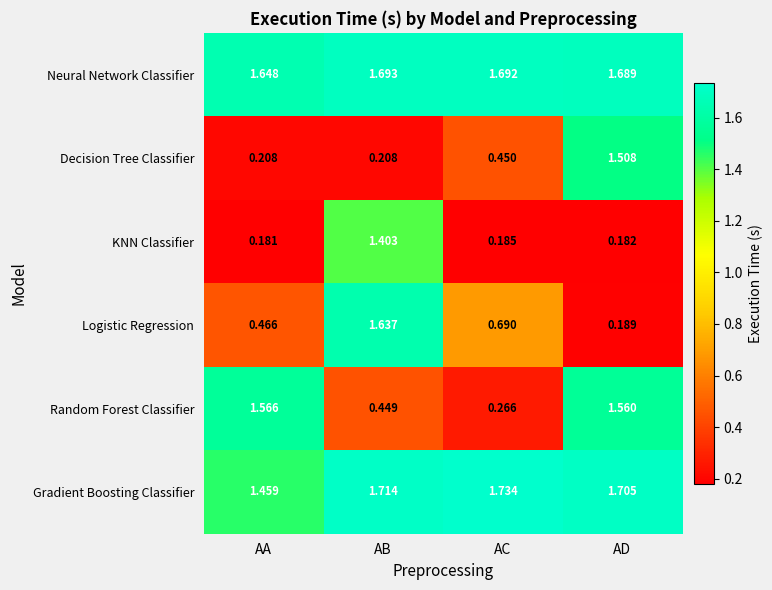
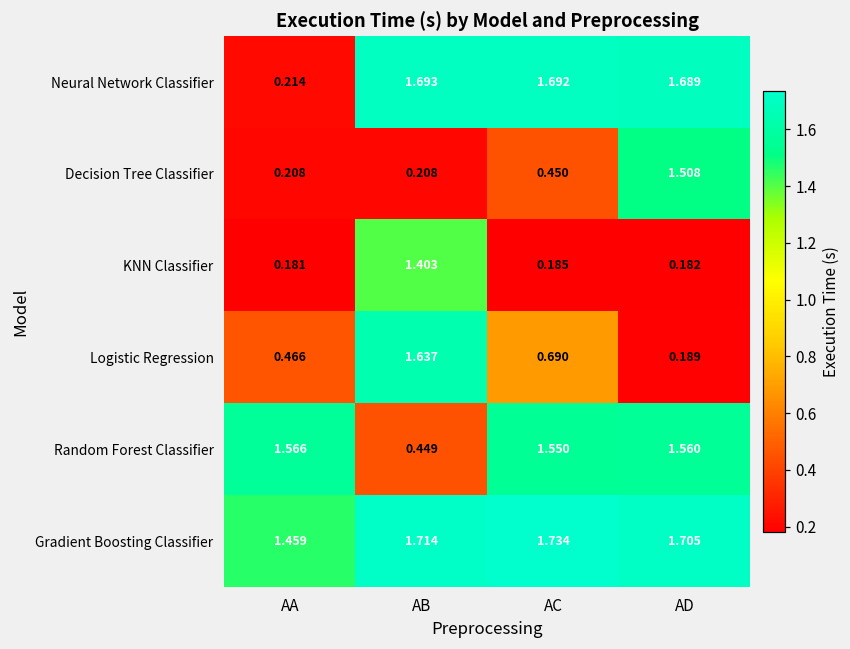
  {
    "Neural Network Classifier": {
-     "AA": 1.648,
+     "AA": 0.214,
      "AB": 1.693,
      "AC": 1.692,
      "AD": 1.689
    },
    "Decision Tree Classifier": {
      "AA": 0.208,
      "AB": 0.208,
      "AC": 0.450,
      "AD": 1.508
    },
    "KNN Classifier": {
      "AA": 0.181,
      "AB": 1.403,
      "AC": 0.185,
      "AD": 0.182
    },
    "Logistic Regression": {
      "AA": 0.466,
      "AB": 1.637,
      "AC": 0.690,
      "AD": 0.189
    },
    "Random Forest Classifier": {
      "AA": 1.566,
      "AB": 0.449,
-     "AC": 0.266,
+     "AC": 1.550,
      "AD": 1.560
    },
    "Gradient Boosting Classifier": {
      "AA": 1.459,
      "AB": 1.714,
      "AC": 1.734,
      "AD": 1.705
    }
  }
